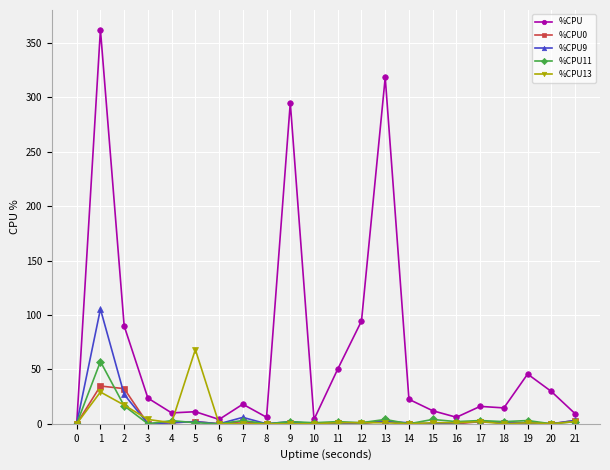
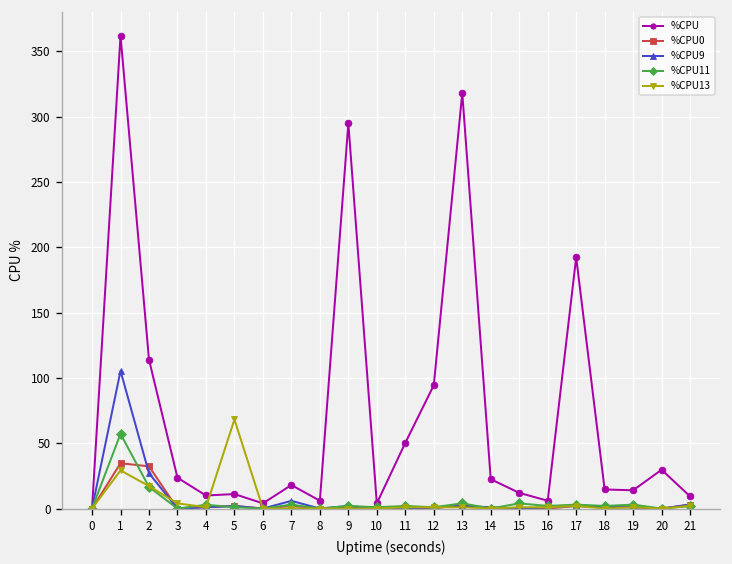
  {
    "%CPU": {
      "1": 362,
-     "2": 90,
+     "2": 114,
      "3": 24,
      "4": 10,
      "5": 11,
      "6": 4,
      "7": 18,
      "8": 6,
      "9": 295,
      "10": 4,
      "11": 50,
      "12": 94,
      "13": 318,
      "14": 23,
      "15": 12,
      "16": 6,
-     "17": 16,
+     "17": 192,
      "18": 15,
-     "19": 46,
+     "19": 14,
      "20": 30,
      "21": 9
    },
    "%CPU0": {
      "1": 35,
      "2": 32
    },
    "%CPU9": {
      "1": 105,
      "2": 27,
      "7": 6
    },
    "%CPU11": {
      "1": 57,
      "15": 4
    },
    "%CPU13": {
      "1": 29,
      "3": 4,
      "5": 68
    }
  }
